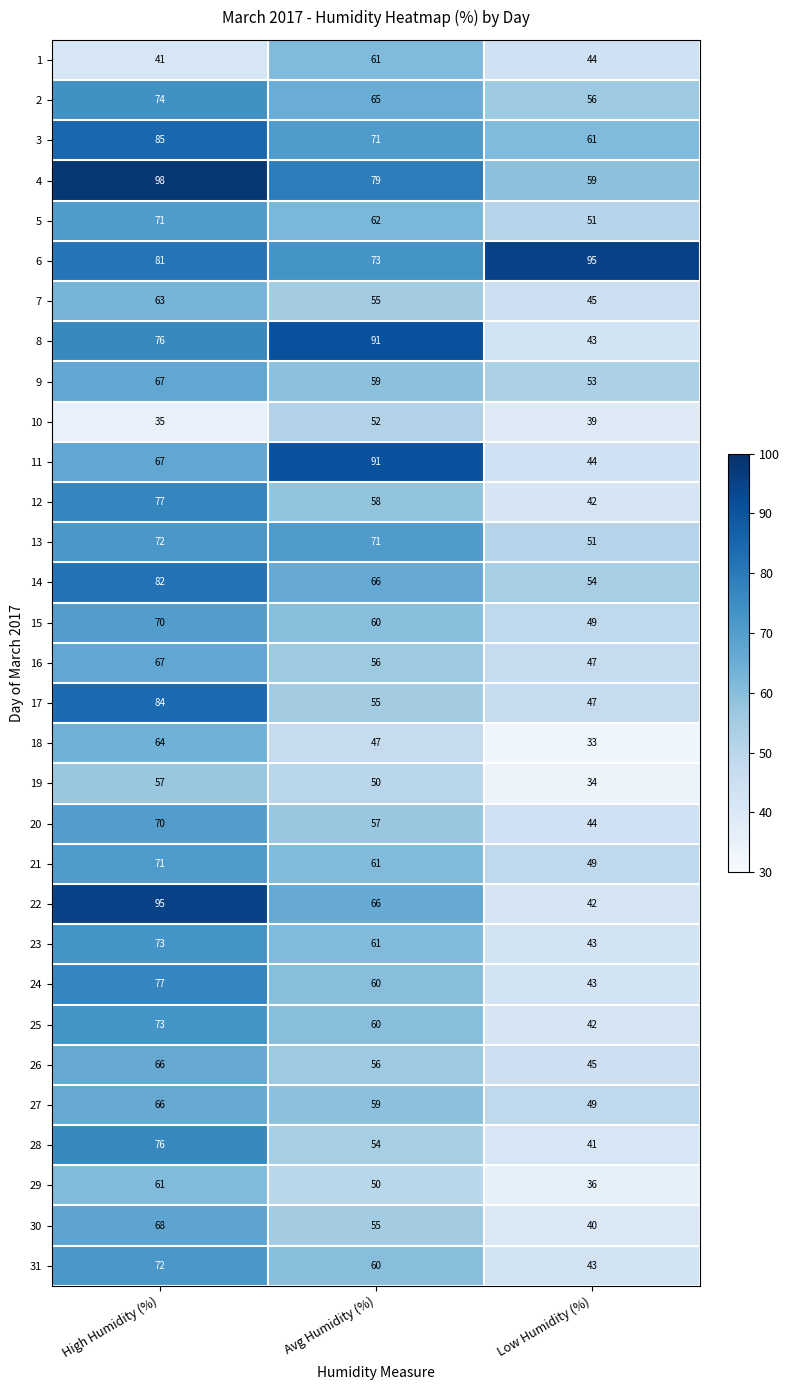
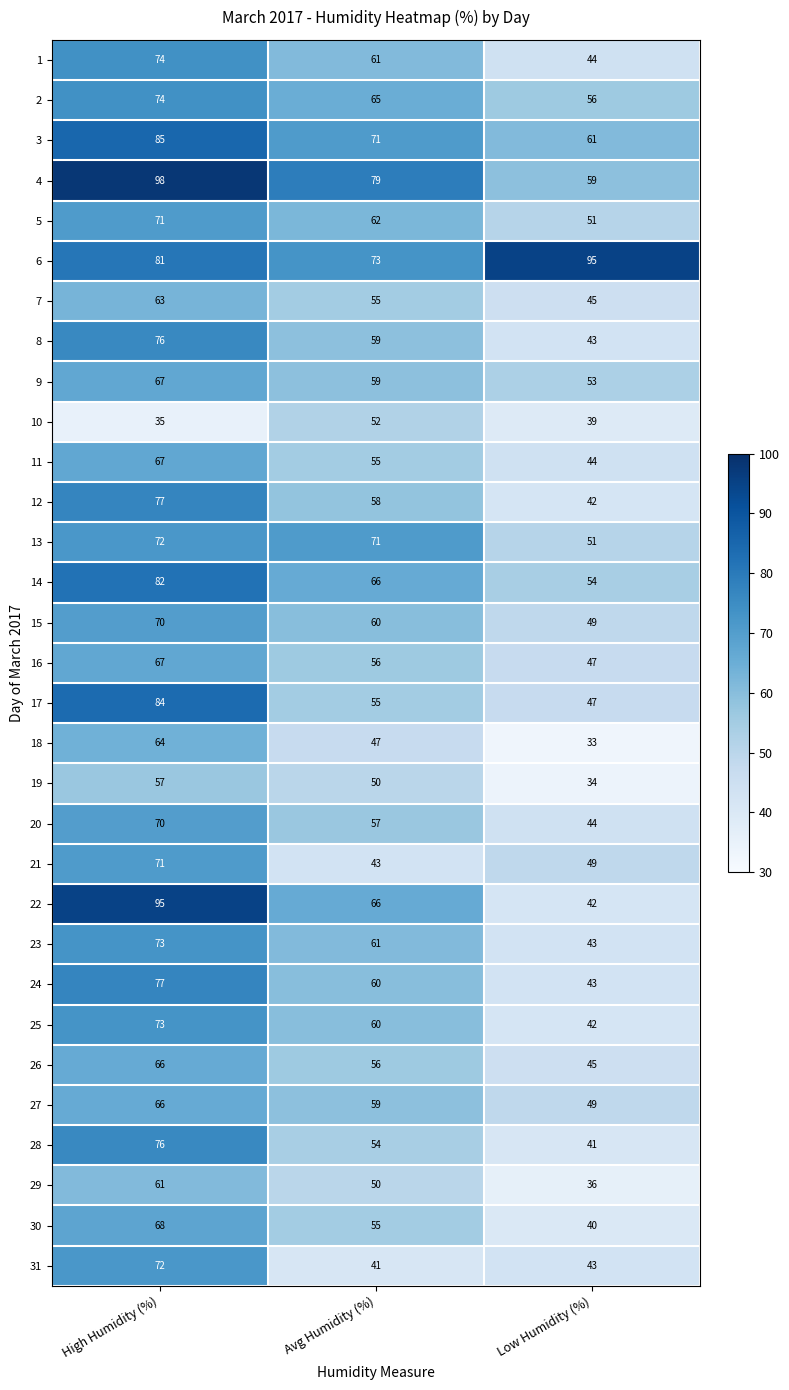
  {
    "1": {
-     "High Humidity (%)": 41,
+     "High Humidity (%)": 74,
      "Avg Humidity (%)": 61,
      "Low Humidity (%)": 44
    },
    "2": {
      "High Humidity (%)": 74,
      "Avg Humidity (%)": 65,
      "Low Humidity (%)": 56
    },
    "3": {
      "High Humidity (%)": 85,
      "Avg Humidity (%)": 71,
      "Low Humidity (%)": 61
    },
    "4": {
      "High Humidity (%)": 98,
      "Avg Humidity (%)": 79,
      "Low Humidity (%)": 59
    },
    "5": {
      "High Humidity (%)": 71,
      "Avg Humidity (%)": 62,
      "Low Humidity (%)": 51
    },
    "6": {
      "High Humidity (%)": 81,
      "Avg Humidity (%)": 73,
      "Low Humidity (%)": 95
    },
    "7": {
      "High Humidity (%)": 63,
      "Avg Humidity (%)": 55,
      "Low Humidity (%)": 45
    },
    "8": {
      "High Humidity (%)": 76,
-     "Avg Humidity (%)": 91,
+     "Avg Humidity (%)": 59,
      "Low Humidity (%)": 43
    },
    "9": {
      "High Humidity (%)": 67,
      "Avg Humidity (%)": 59,
      "Low Humidity (%)": 53
    },
    "10": {
      "High Humidity (%)": 35,
      "Avg Humidity (%)": 52,
      "Low Humidity (%)": 39
    },
    "11": {
      "High Humidity (%)": 67,
-     "Avg Humidity (%)": 91,
+     "Avg Humidity (%)": 55,
      "Low Humidity (%)": 44
    },
    "12": {
      "High Humidity (%)": 77,
      "Avg Humidity (%)": 58,
      "Low Humidity (%)": 42
    },
    "13": {
      "High Humidity (%)": 72,
      "Avg Humidity (%)": 71,
      "Low Humidity (%)": 51
    },
    "14": {
      "High Humidity (%)": 82,
      "Avg Humidity (%)": 66,
      "Low Humidity (%)": 54
    },
    "15": {
      "High Humidity (%)": 70,
      "Avg Humidity (%)": 60,
      "Low Humidity (%)": 49
    },
    "16": {
      "High Humidity (%)": 67,
      "Avg Humidity (%)": 56,
      "Low Humidity (%)": 47
    },
    "17": {
      "High Humidity (%)": 84,
      "Avg Humidity (%)": 55,
      "Low Humidity (%)": 47
    },
    "18": {
      "High Humidity (%)": 64,
      "Avg Humidity (%)": 47,
      "Low Humidity (%)": 33
    },
    "19": {
      "High Humidity (%)": 57,
      "Avg Humidity (%)": 50,
      "Low Humidity (%)": 34
    },
    "20": {
      "High Humidity (%)": 70,
      "Avg Humidity (%)": 57,
      "Low Humidity (%)": 44
    },
    "21": {
      "High Humidity (%)": 71,
-     "Avg Humidity (%)": 61,
+     "Avg Humidity (%)": 43,
      "Low Humidity (%)": 49
    },
    "22": {
      "High Humidity (%)": 95,
      "Avg Humidity (%)": 66,
      "Low Humidity (%)": 42
    },
    "23": {
      "High Humidity (%)": 73,
      "Avg Humidity (%)": 61,
      "Low Humidity (%)": 43
    },
    "24": {
      "High Humidity (%)": 77,
      "Avg Humidity (%)": 60,
      "Low Humidity (%)": 43
    },
    "25": {
      "High Humidity (%)": 73,
      "Avg Humidity (%)": 60,
      "Low Humidity (%)": 42
    },
    "26": {
      "High Humidity (%)": 66,
      "Avg Humidity (%)": 56,
      "Low Humidity (%)": 45
    },
    "27": {
      "High Humidity (%)": 66,
      "Avg Humidity (%)": 59,
      "Low Humidity (%)": 49
    },
    "28": {
      "High Humidity (%)": 76,
      "Avg Humidity (%)": 54,
      "Low Humidity (%)": 41
    },
    "29": {
      "High Humidity (%)": 61,
      "Avg Humidity (%)": 50,
      "Low Humidity (%)": 36
    },
    "30": {
      "High Humidity (%)": 68,
      "Avg Humidity (%)": 55,
      "Low Humidity (%)": 40
    },
    "31": {
      "High Humidity (%)": 72,
-     "Avg Humidity (%)": 60,
+     "Avg Humidity (%)": 41,
      "Low Humidity (%)": 43
    }
  }
